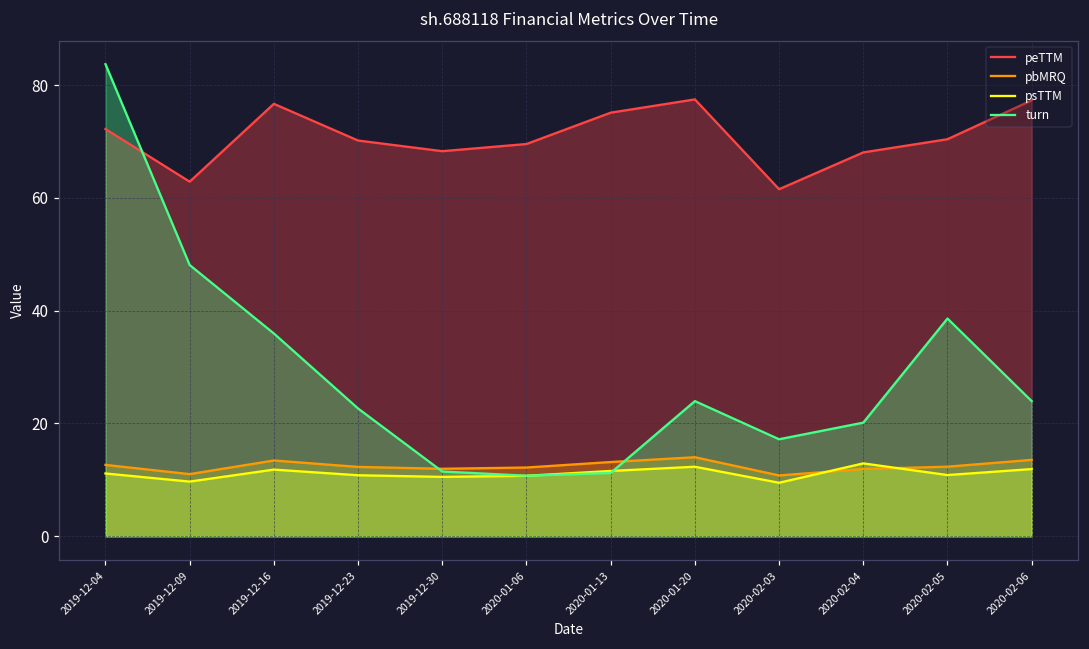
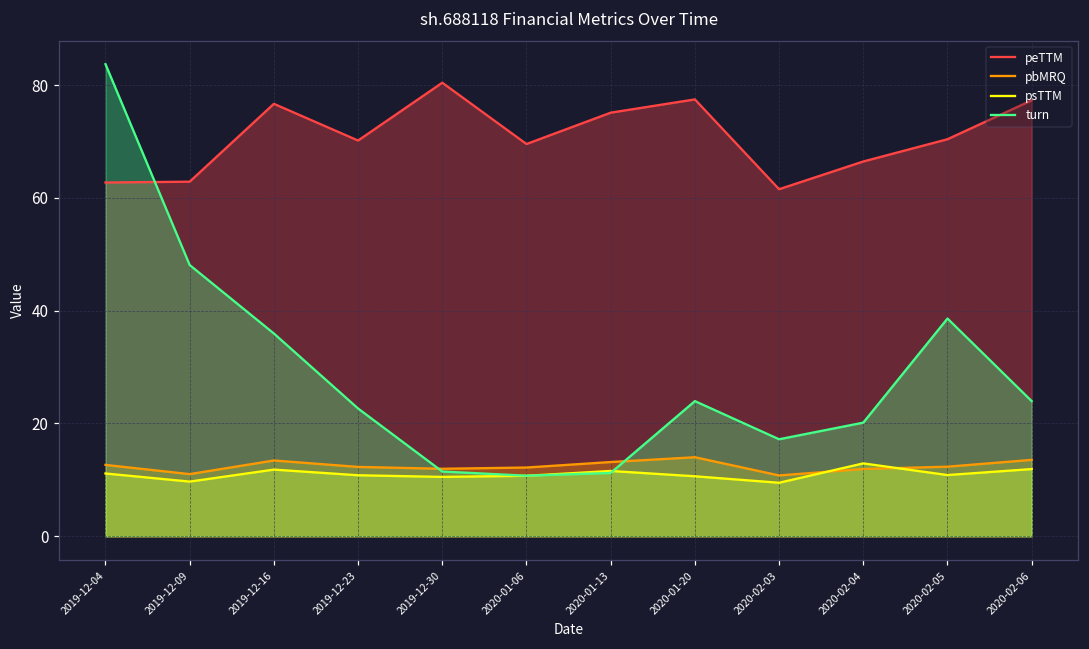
  {
    "peTTM": {
-     "2019-12-04": 72,
+     "2019-12-04": 63,
      "2019-12-09": 63,
      "2019-12-16": 77,
      "2019-12-23": 70,
-     "2019-12-30": 68,
+     "2019-12-30": 80,
      "2020-01-06": 70,
      "2020-01-13": 75,
      "2020-01-20": 77,
      "2020-02-03": 62,
-     "2020-02-04": 68,
+     "2020-02-04": 66,
      "2020-02-05": 70
    },
    "pbMRQ": {
      "2019-12-04": 13,
      "2019-12-09": 11,
      "2019-12-16": 13,
      "2019-12-23": 12,
      "2020-01-06": 12,
      "2020-01-13": 13,
      "2020-01-20": 14,
      "2020-02-03": 11,
      "2020-02-04": 12,
      "2020-02-05": 12,
      "2020-02-06": 14
    },
    "psTTM": {
      "2019-12-04": 11,
      "2019-12-09": 10,
      "2019-12-16": 12,
      "2019-12-23": 11,
      "2019-12-30": 11,
-     "2020-01-20": 12,
+     "2020-01-20": 11,
      "2020-02-03": 9,
      "2020-02-04": 13,
      "2020-02-05": 11,
      "2020-02-06": 12
    },
    "turn": {
      "2019-12-04": 84,
      "2019-12-09": 48,
      "2019-12-16": 36,
      "2019-12-23": 23,
      "2020-01-20": 24,
      "2020-02-03": 17,
      "2020-02-04": 20,
      "2020-02-05": 39,
      "2020-02-06": 24
    }
  }
